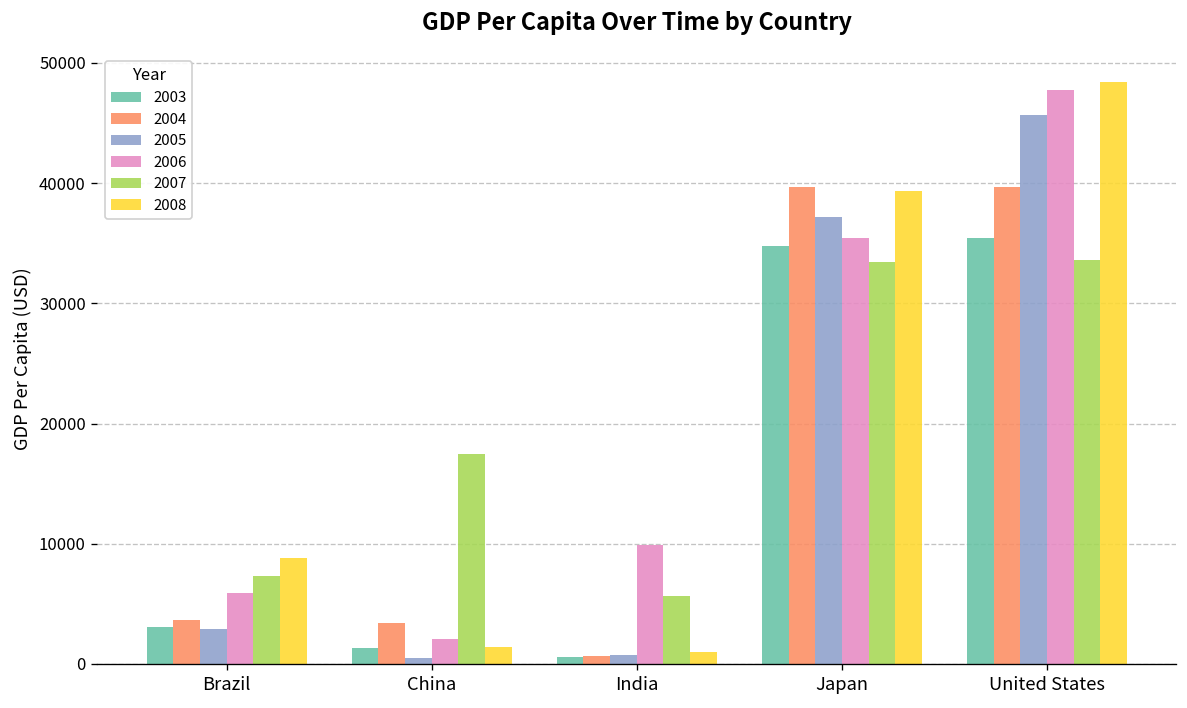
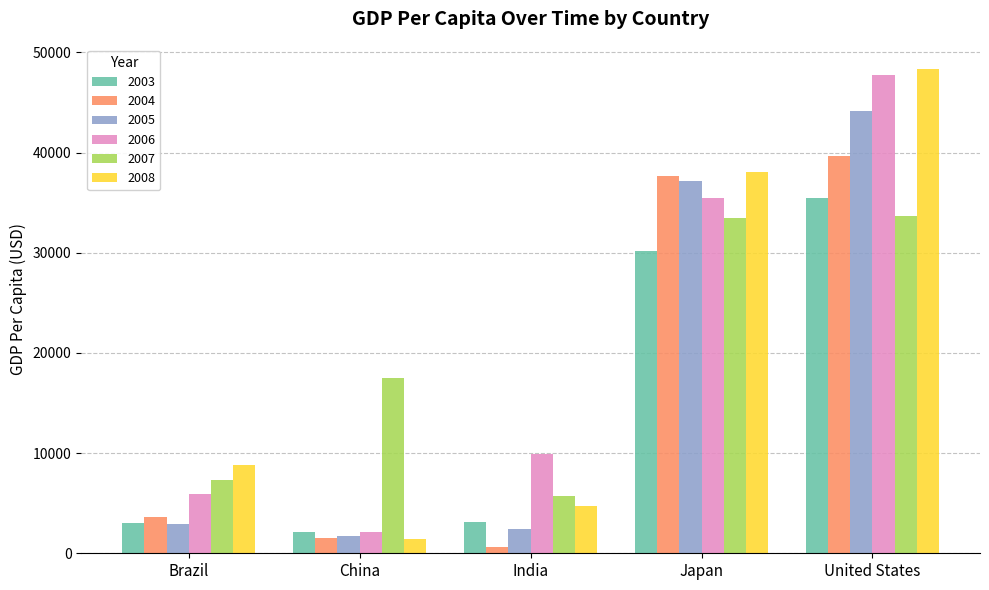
  {
    "2003": {
      "Brazil": 3100,
-     "China": 1300,
-     "India": 500,
-     "Japan": 34800,
+     "China": 2100,
+     "India": 3100,
+     "Japan": 30100,
      "United States": 35400
    },
    "2004": {
      "Brazil": 3600,
-     "China": 3400,
+     "China": 1500,
      "India": 600,
-     "Japan": 39700,
+     "Japan": 37700,
      "United States": 39700
    },
    "2005": {
      "Brazil": 2900,
-     "China": 500,
-     "India": 700,
+     "China": 1800,
+     "India": 2500,
      "Japan": 37200,
-     "United States": 45700
+     "United States": 44100
    },
    "2006": {
      "Brazil": 5900,
      "China": 2100,
      "India": 9900,
      "Japan": 35400,
      "United States": 47800
    },
    "2007": {
      "Brazil": 7300,
      "China": 17500,
      "India": 5700,
      "Japan": 33500,
      "United States": 33600
    },
    "2008": {
      "Brazil": 8800,
      "China": 1400,
-     "India": 1000,
-     "Japan": 39300,
+     "India": 4700,
+     "Japan": 38100,
      "United States": 48400
    }
  }
